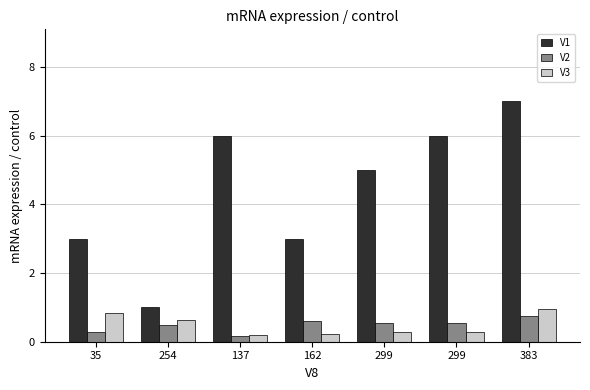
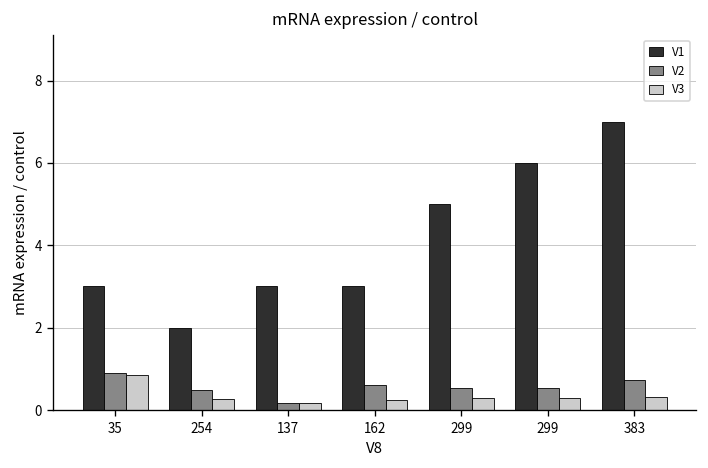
  {
    "V1": {
      "35": 3,
-     "254": 1,
-     "137": 6,
+     "254": 2,
+     "137": 3,
      "162": 3,
      "383": 7
    },
    "V2": {
-     "35": 0.3,
+     "35": 0.9,
      "254": 0.5,
      "137": 0.2,
      "162": 0.6,
      "383": 0.7
    },
    "V3": {
      "35": 0.8,
-     "254": 0.6,
+     "254": 0.3,
      "137": 0.2,
      "162": 0.2,
-     "383": 1.0
+     "383": 0.3
    }
  }
